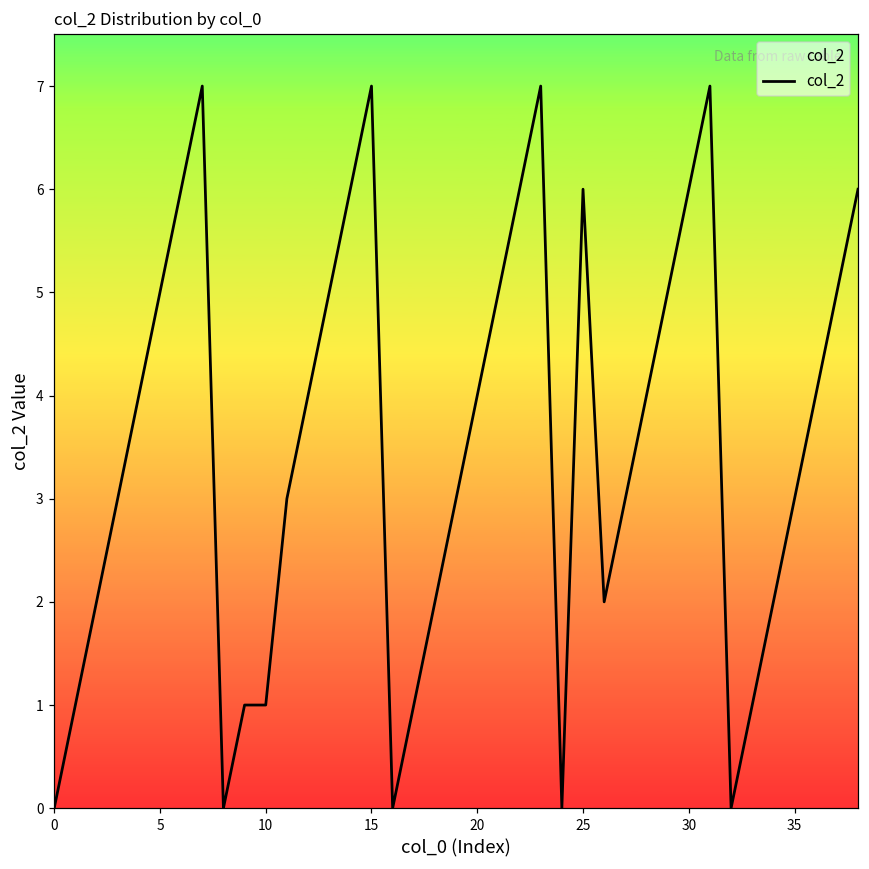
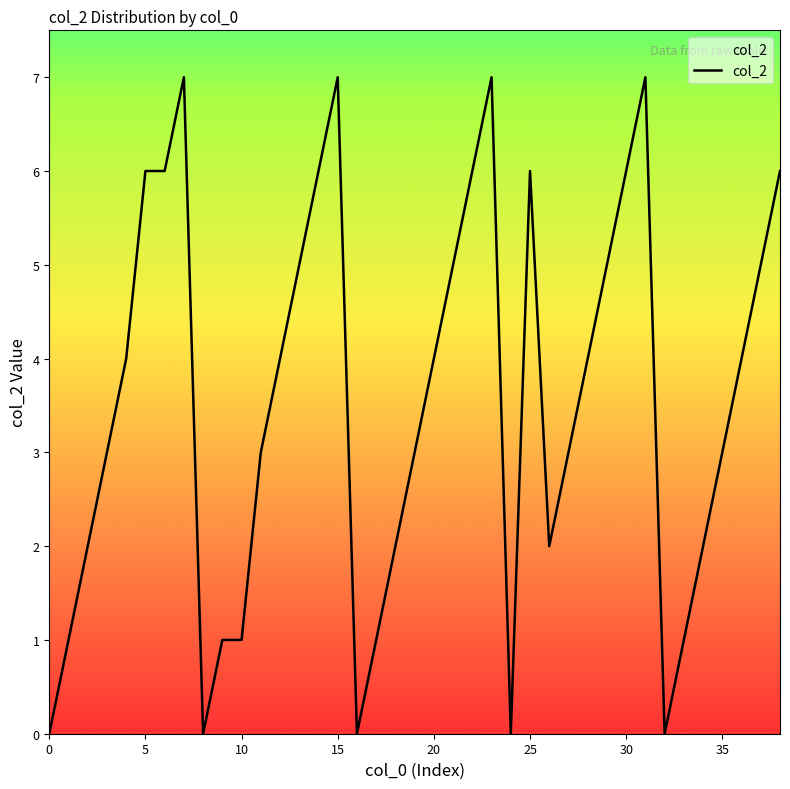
  {
    "0": 0,
-   "5": 5,
+   "5": 6,
    "10": 1,
    "15": 7,
    "20": 4,
    "25": 6,
    "30": 6,
    "35": 3
  }
